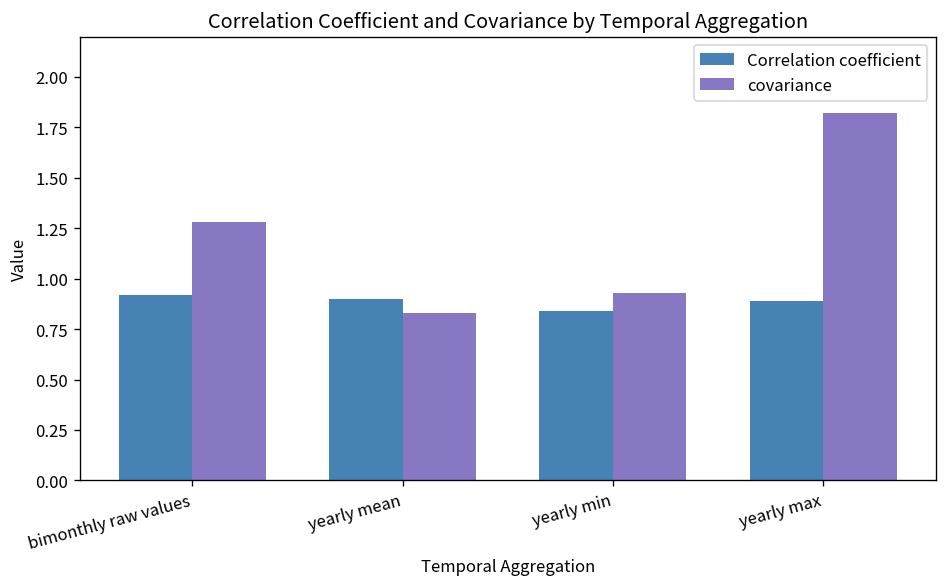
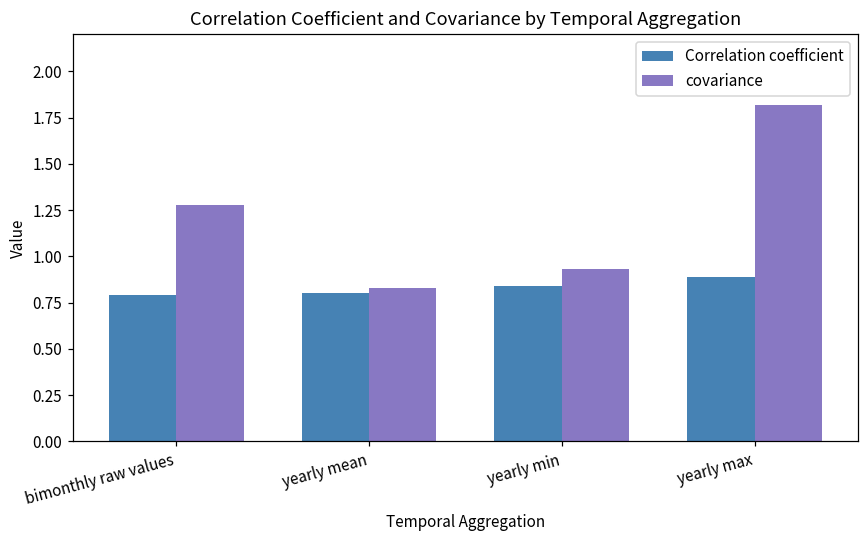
  {
    "Correlation coefficient": {
-     "bimonthly raw values": 0.92,
-     "yearly mean": 0.9,
+     "bimonthly raw values": 0.79,
+     "yearly mean": 0.8,
      "yearly min": 0.84,
      "yearly max": 0.89
    },
    "covariance": {
      "bimonthly raw values": 1.28,
      "yearly mean": 0.83,
      "yearly min": 0.93,
      "yearly max": 1.82
    }
  }
